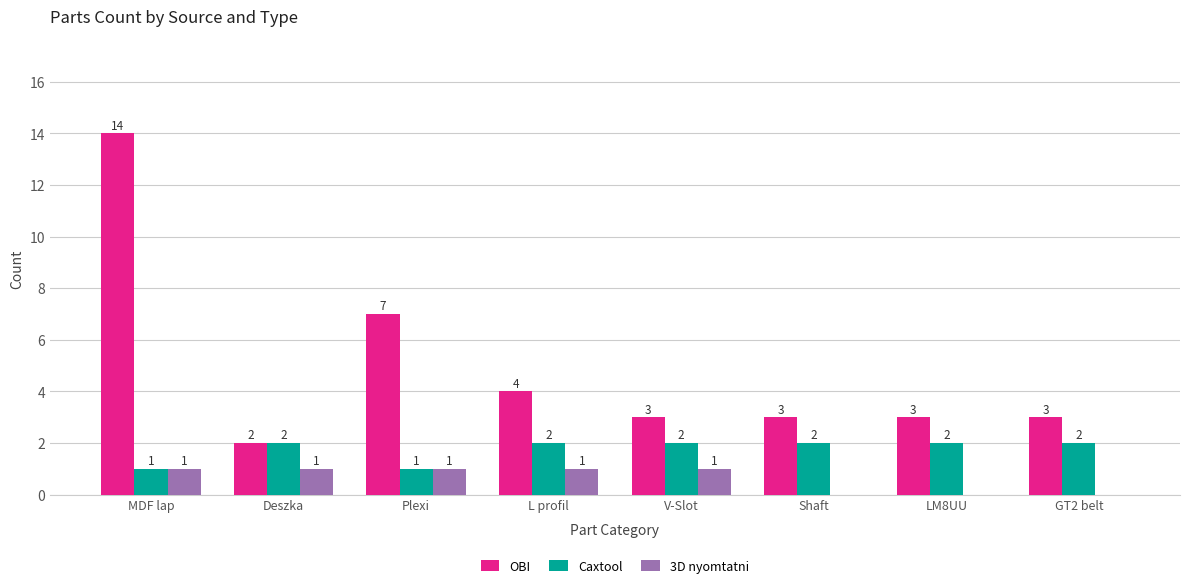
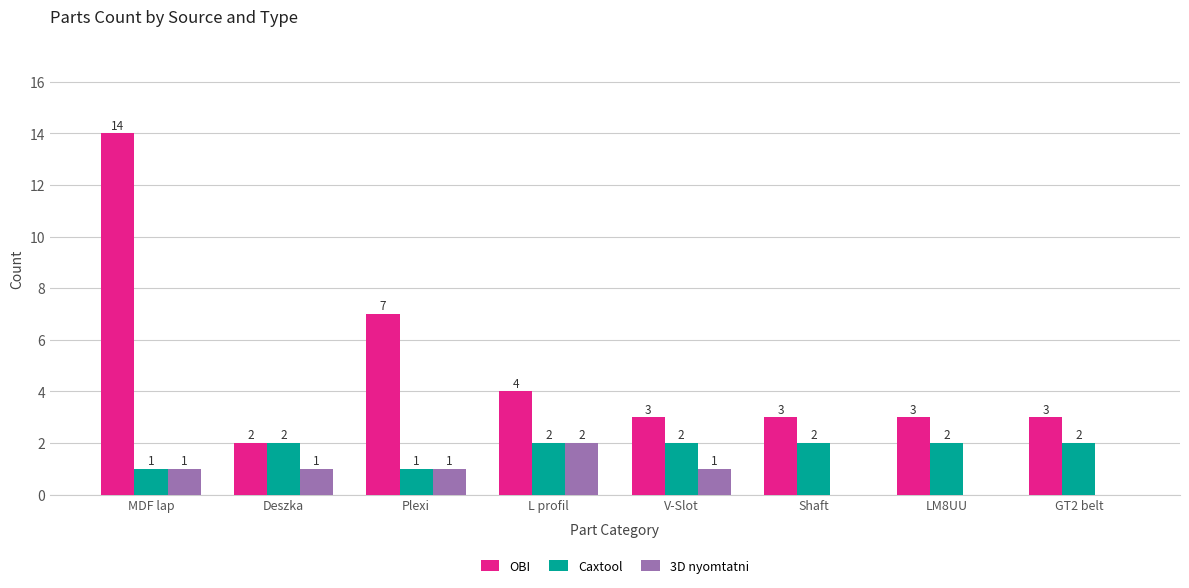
  {
    "OBI": {
      "MDF lap": 14,
      "Deszka": 2,
      "Plexi": 7,
      "L profil": 4,
      "V-Slot": 3,
      "Shaft": 3,
      "LM8UU": 3,
      "GT2 belt": 3
    },
    "Caxtool": {
      "MDF lap": 1,
      "Deszka": 2,
      "Plexi": 1,
      "L profil": 2,
      "V-Slot": 2,
      "Shaft": 2,
      "LM8UU": 2,
      "GT2 belt": 2
    },
    "3D nyomtatni": {
      "MDF lap": 1,
      "Deszka": 1,
      "Plexi": 1,
-     "L profil": 1,
+     "L profil": 2,
      "V-Slot": 1
    }
  }
